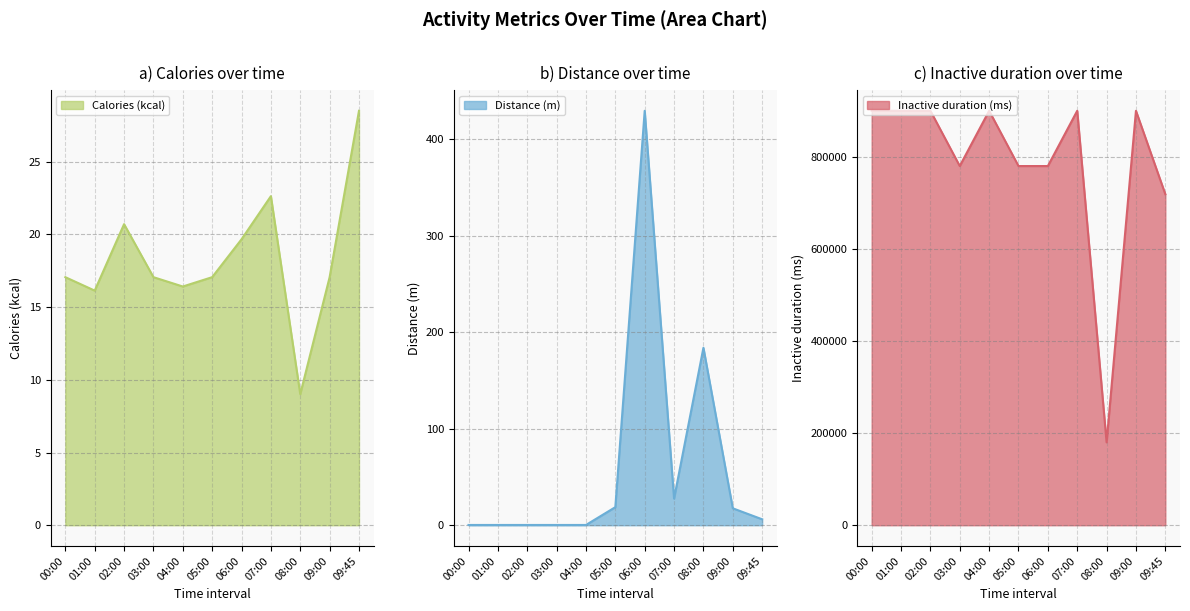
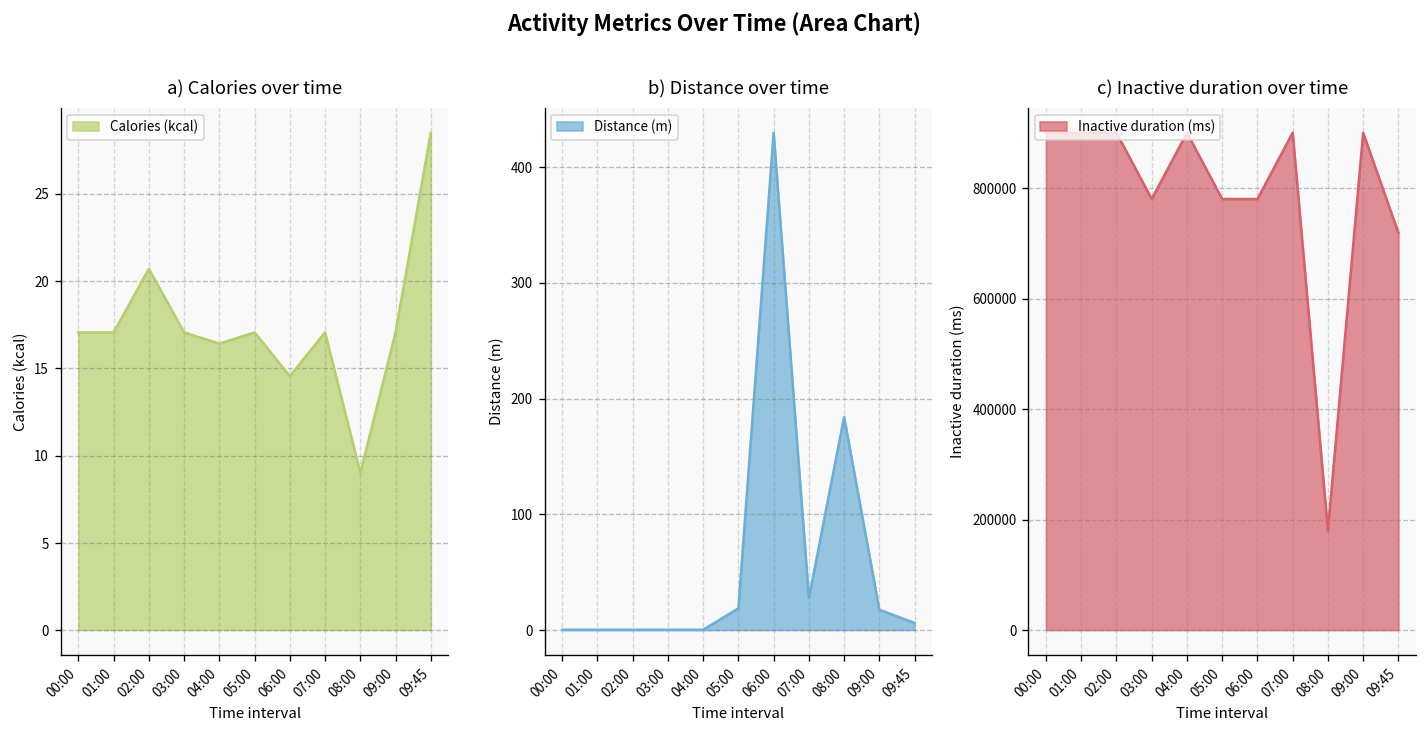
  {
    "a) Calories over time": {
      "00:00": 17.1,
-     "01:00": 16.1,
+     "01:00": 17.1,
      "02:00": 20.7,
      "03:00": 17.1,
      "04:00": 16.4,
      "05:00": 17.1,
-     "06:00": 19.7,
-     "07:00": 22.6,
+     "06:00": 14.6,
+     "07:00": 17.1,
      "08:00": 9.0,
      "09:00": 17.1,
      "09:45": 28.5
    },
    "b) Distance over time": {
      "00:00": 0,
      "01:00": 0,
      "02:00": 0,
      "03:00": 0,
      "04:00": 0,
      "05:00": 20,
      "06:00": 430,
      "07:00": 30,
      "08:00": 180,
      "09:00": 20,
      "09:45": 10
    },
    "c) Inactive duration over time": {
      "03:00": 780000,
      "05:00": 780000,
      "06:00": 780000,
      "07:00": 900000,
      "08:00": 180000,
      "09:00": 900000,
      "09:45": 720000
    }
  }
